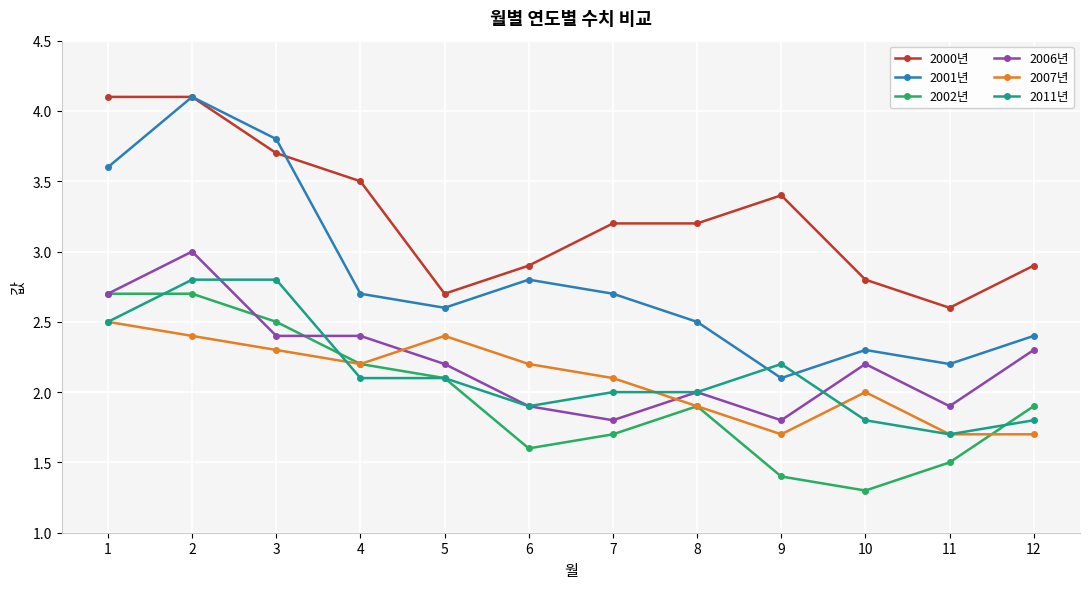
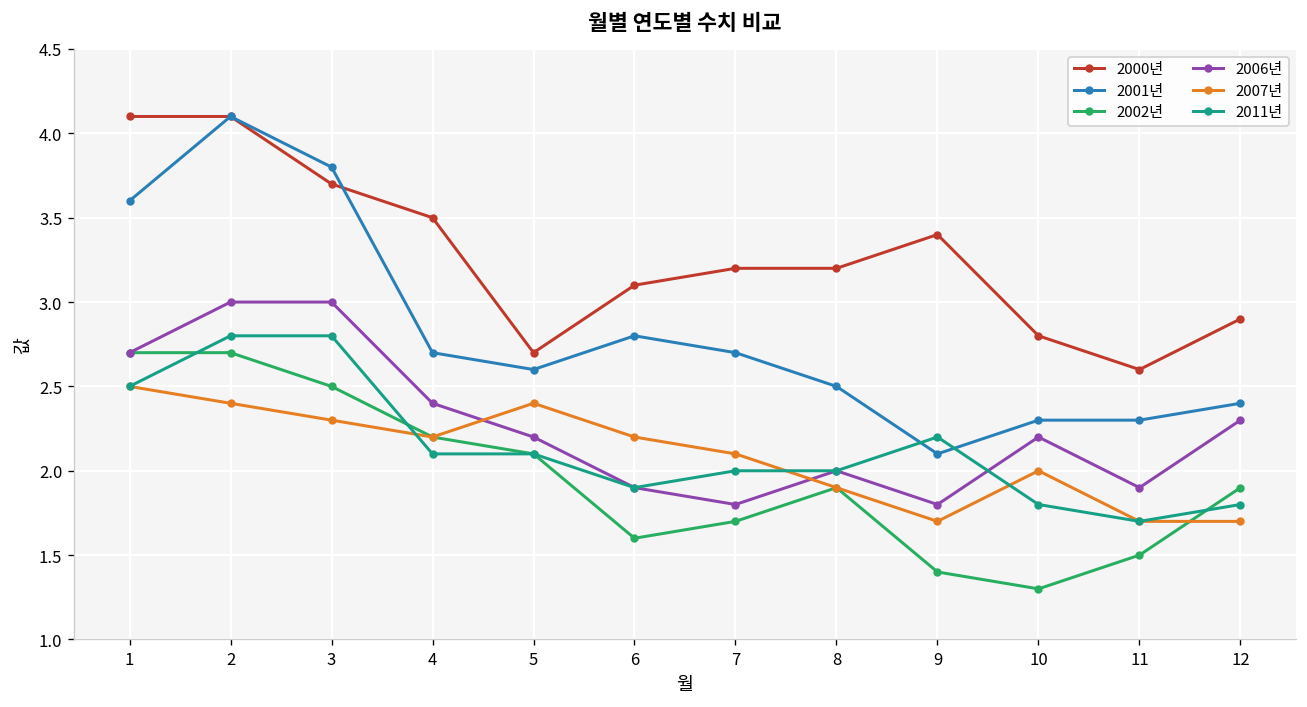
  {
    "2000년": {
      "1": 4.1,
      "3": 3.7,
      "4": 3.5,
      "5": 2.7,
-     "6": 2.9,
+     "6": 3.1,
      "7": 3.2,
      "8": 3.2,
      "9": 3.4,
      "10": 2.8,
      "11": 2.6,
      "12": 2.9
    },
    "2001년": {
      "1": 3.6,
      "3": 3.8,
      "4": 2.7,
      "5": 2.6,
      "6": 2.8,
      "7": 2.7,
      "8": 2.5,
      "9": 2.1,
      "10": 2.3,
-     "11": 2.2,
+     "11": 2.3,
      "12": 2.4
    },
    "2006년": {
      "2": 3.0,
-     "3": 2.4,
+     "3": 3.0,
      "4": 2.4,
      "5": 2.2,
      "7": 1.8,
      "9": 1.8,
      "10": 2.2,
      "11": 1.9,
      "12": 2.3
    },
    "2007년": {
      "2": 2.4,
      "3": 2.3,
      "5": 2.4,
      "6": 2.2,
      "7": 2.1,
      "9": 1.7,
      "10": 2.0,
      "12": 1.7
    }
  }
